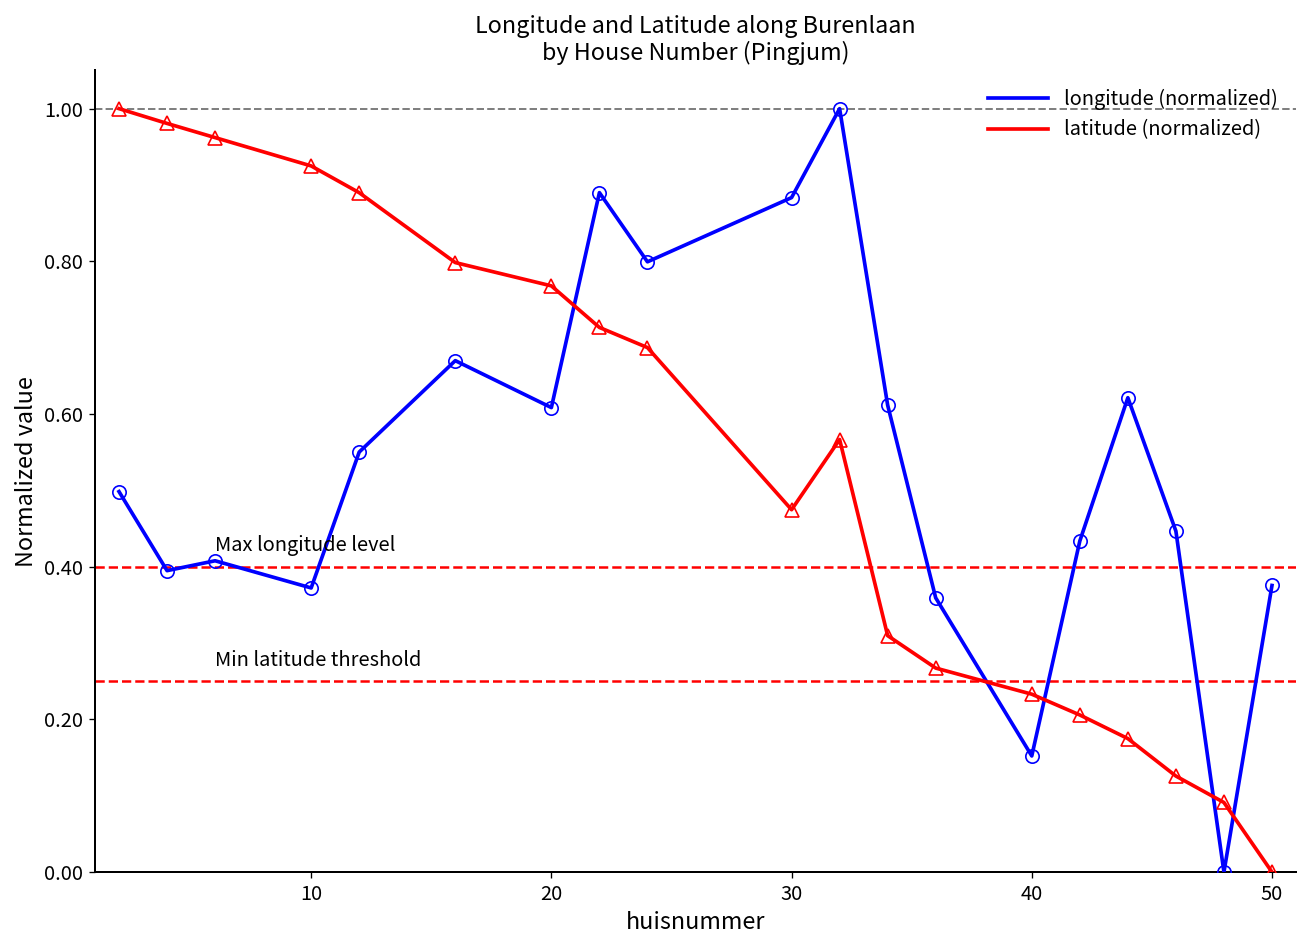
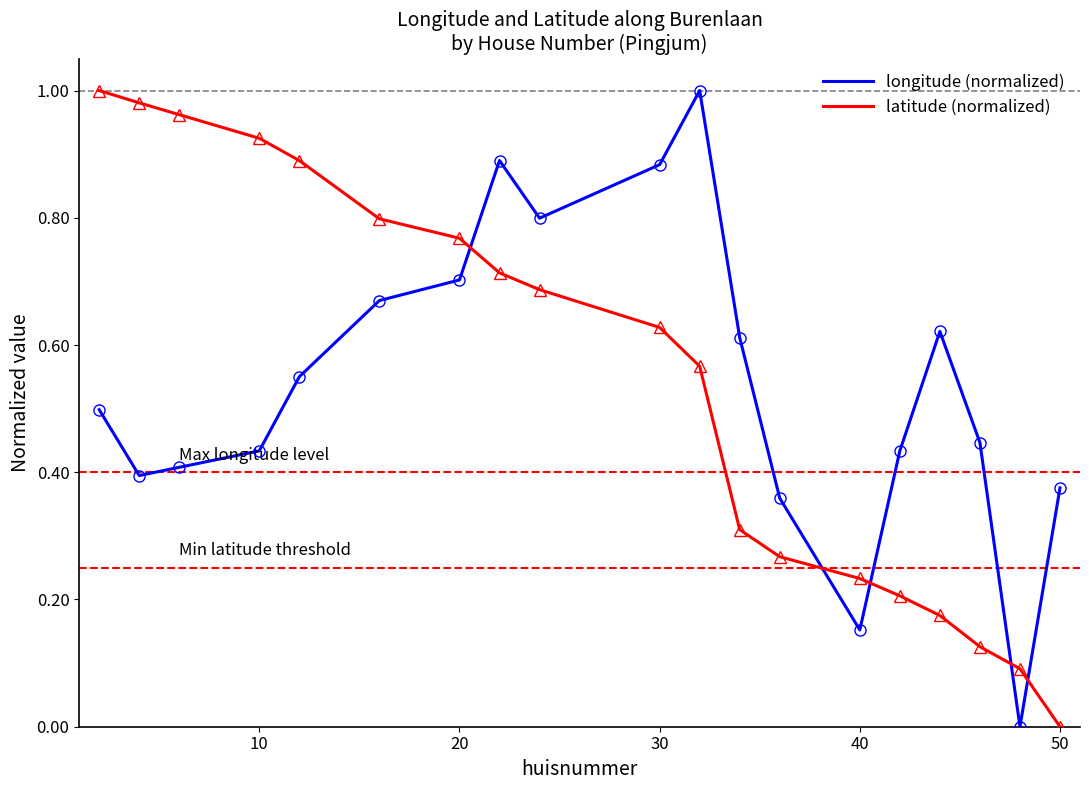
  {
    "longitude (normalized)": {
-     "10": 0.37,
-     "20": 0.61,
+     "10": 0.43,
+     "20": 0.70,
      "30": 0.88,
      "40": 0.15,
      "50": 0.38
    },
    "latitude (normalized)": {
      "10": 0.92,
      "20": 0.77,
-     "30": 0.47,
+     "30": 0.63,
      "40": 0.23,
      "50": 0.00
    }
  }
